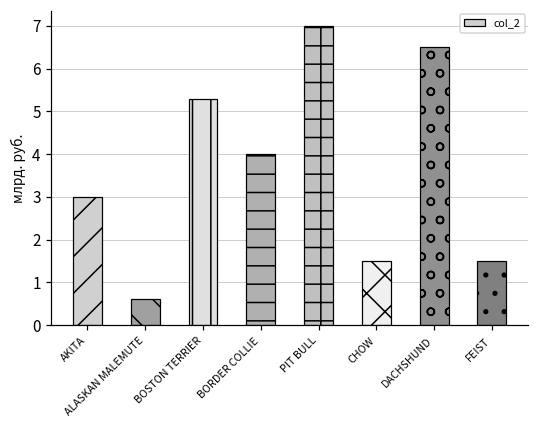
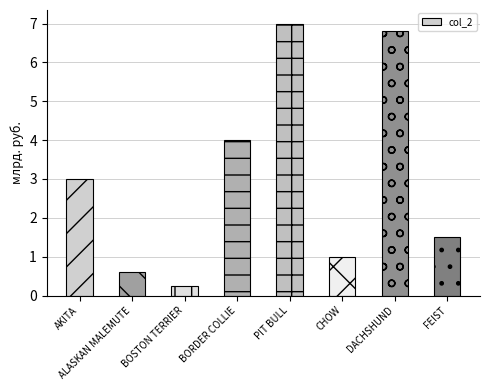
  {
    "AKITA": 3.0,
    "ALASKAN MALEMUTE": 0.6,
-   "BOSTON TERRIER": 5.3,
+   "BOSTON TERRIER": 0.3,
    "BORDER COLLIE": 4.0,
    "PIT BULL": 7.0,
-   "CHOW": 1.5,
-   "DACHSHUND": 6.5,
+   "CHOW": 1.0,
+   "DACHSHUND": 6.8,
    "FEIST": 1.5
  }
